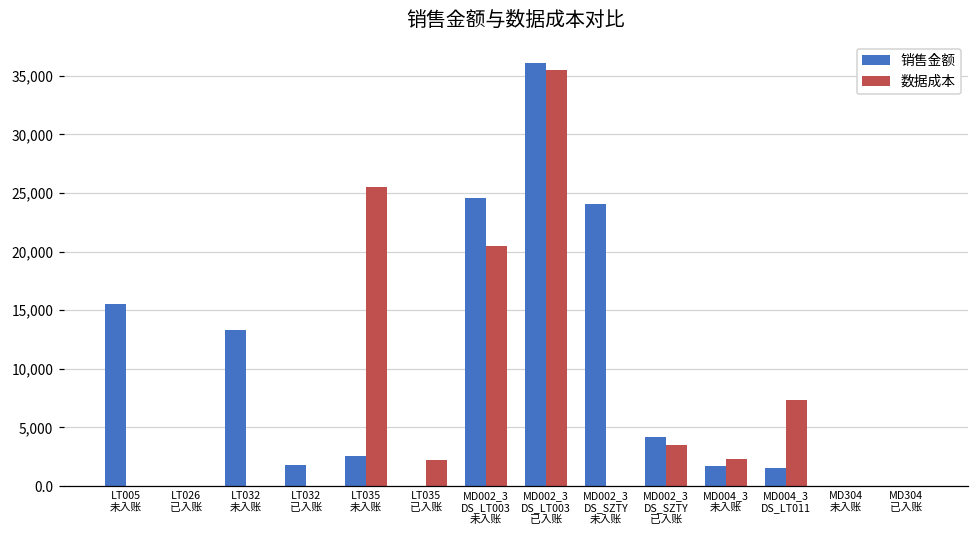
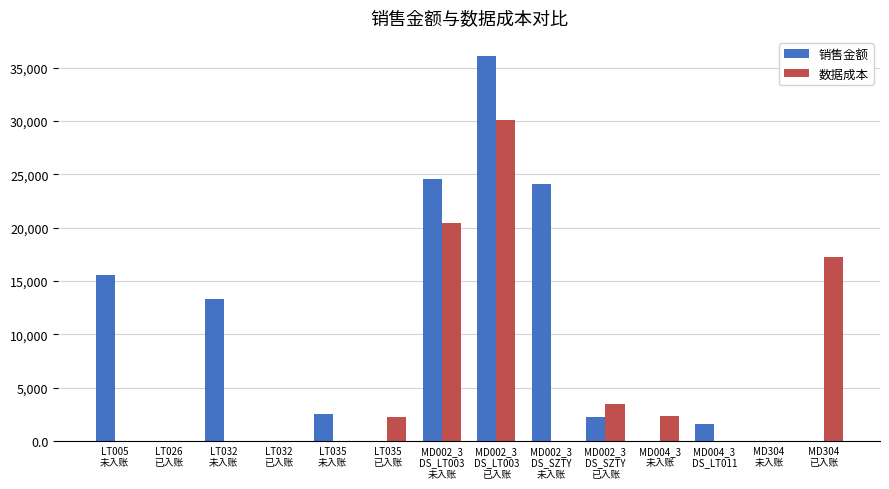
  {
    "销售金额": {
      "LT005 未入账": "15,500",
      "LT032 未入账": "13,300",
-     "LT032 已入账": "1,800",
+     "LT032 已入账": "0",
      "LT035 未入账": "2,500",
      "MD002_3 DS_LT003 未入账": "24,600",
      "MD002_3 DS_LT003 已入账": "36,100",
      "MD002_3 DS_SZTY 未入账": "24,100",
-     "MD002_3 DS_SZTY 已入账": "4,200",
-     "MD004_3 未入账": "1,700",
+     "MD002_3 DS_SZTY 已入账": "2,300",
+     "MD004_3 未入账": "0",
      "MD004_3 DS_LT011": "1,600"
    },
    "数据成本": {
-     "LT035 未入账": "25,500",
+     "LT035 未入账": "0",
      "LT035 已入账": "2,200",
      "MD002_3 DS_LT003 未入账": "20,500",
-     "MD002_3 DS_LT003 已入账": "35,500",
+     "MD002_3 DS_LT003 已入账": "30,100",
      "MD002_3 DS_SZTY 已入账": "3,500",
      "MD004_3 未入账": "2,300",
-     "MD004_3 DS_LT011": "7,300",
-     "MD304 已入账": "0"
+     "MD004_3 DS_LT011": "0",
+     "MD304 已入账": "17,300"
    }
  }
